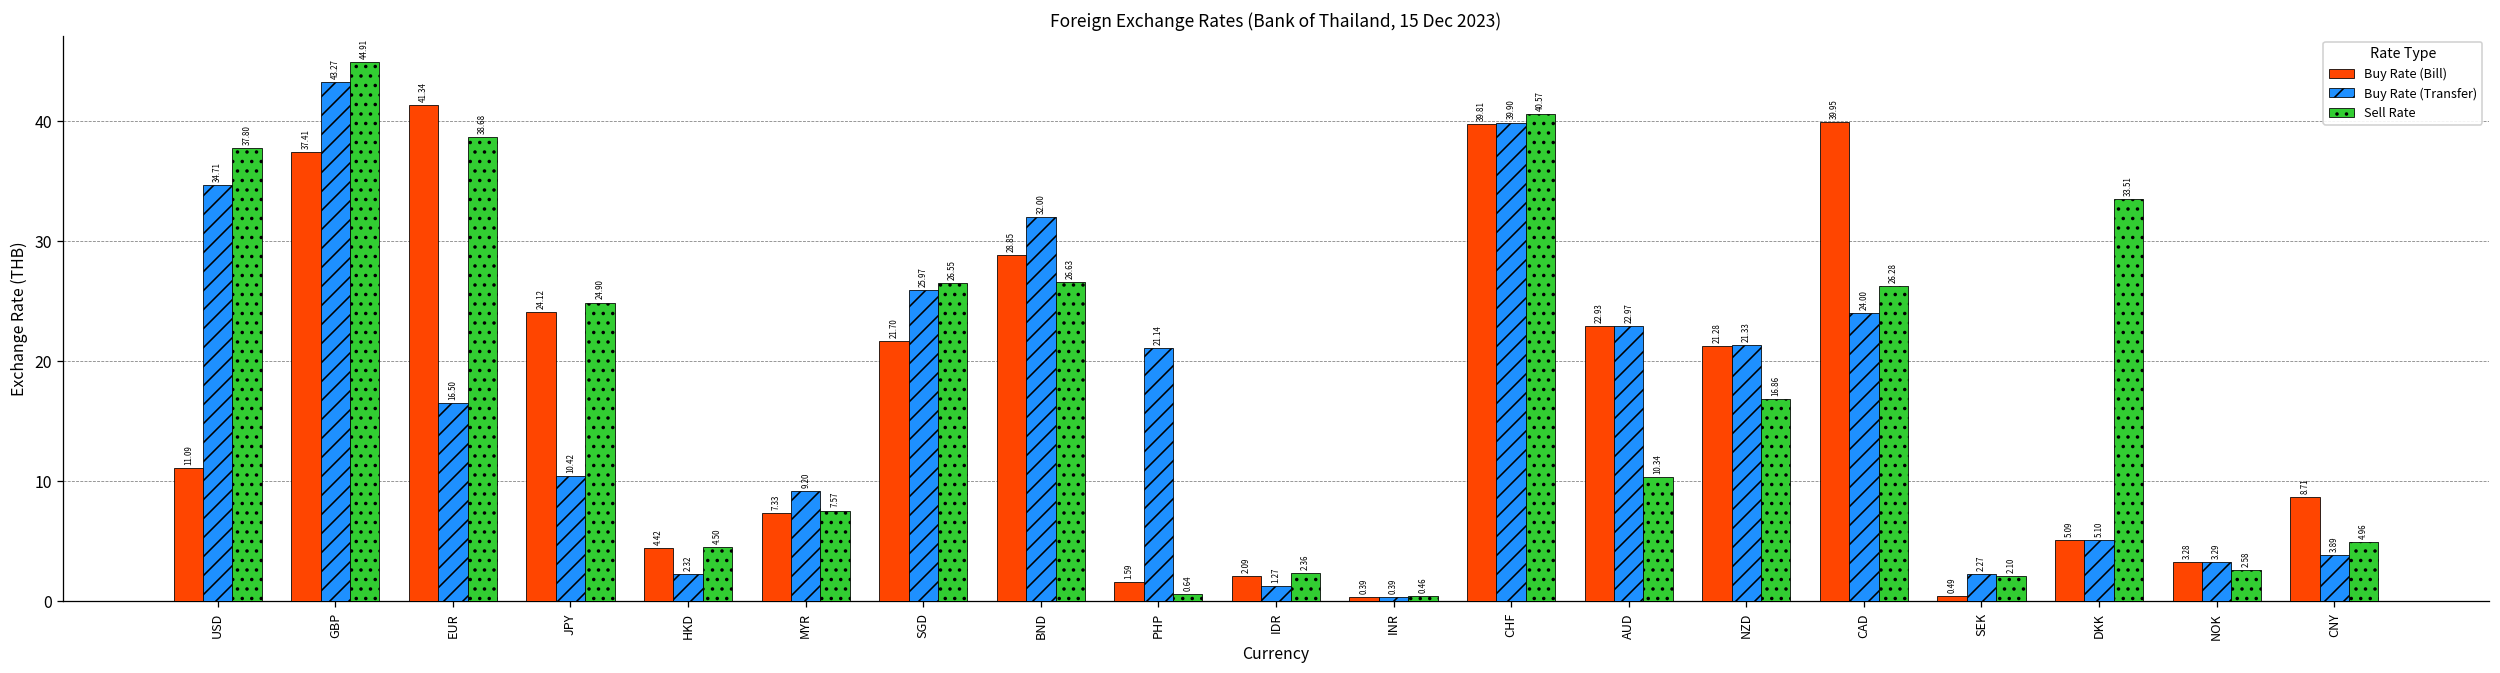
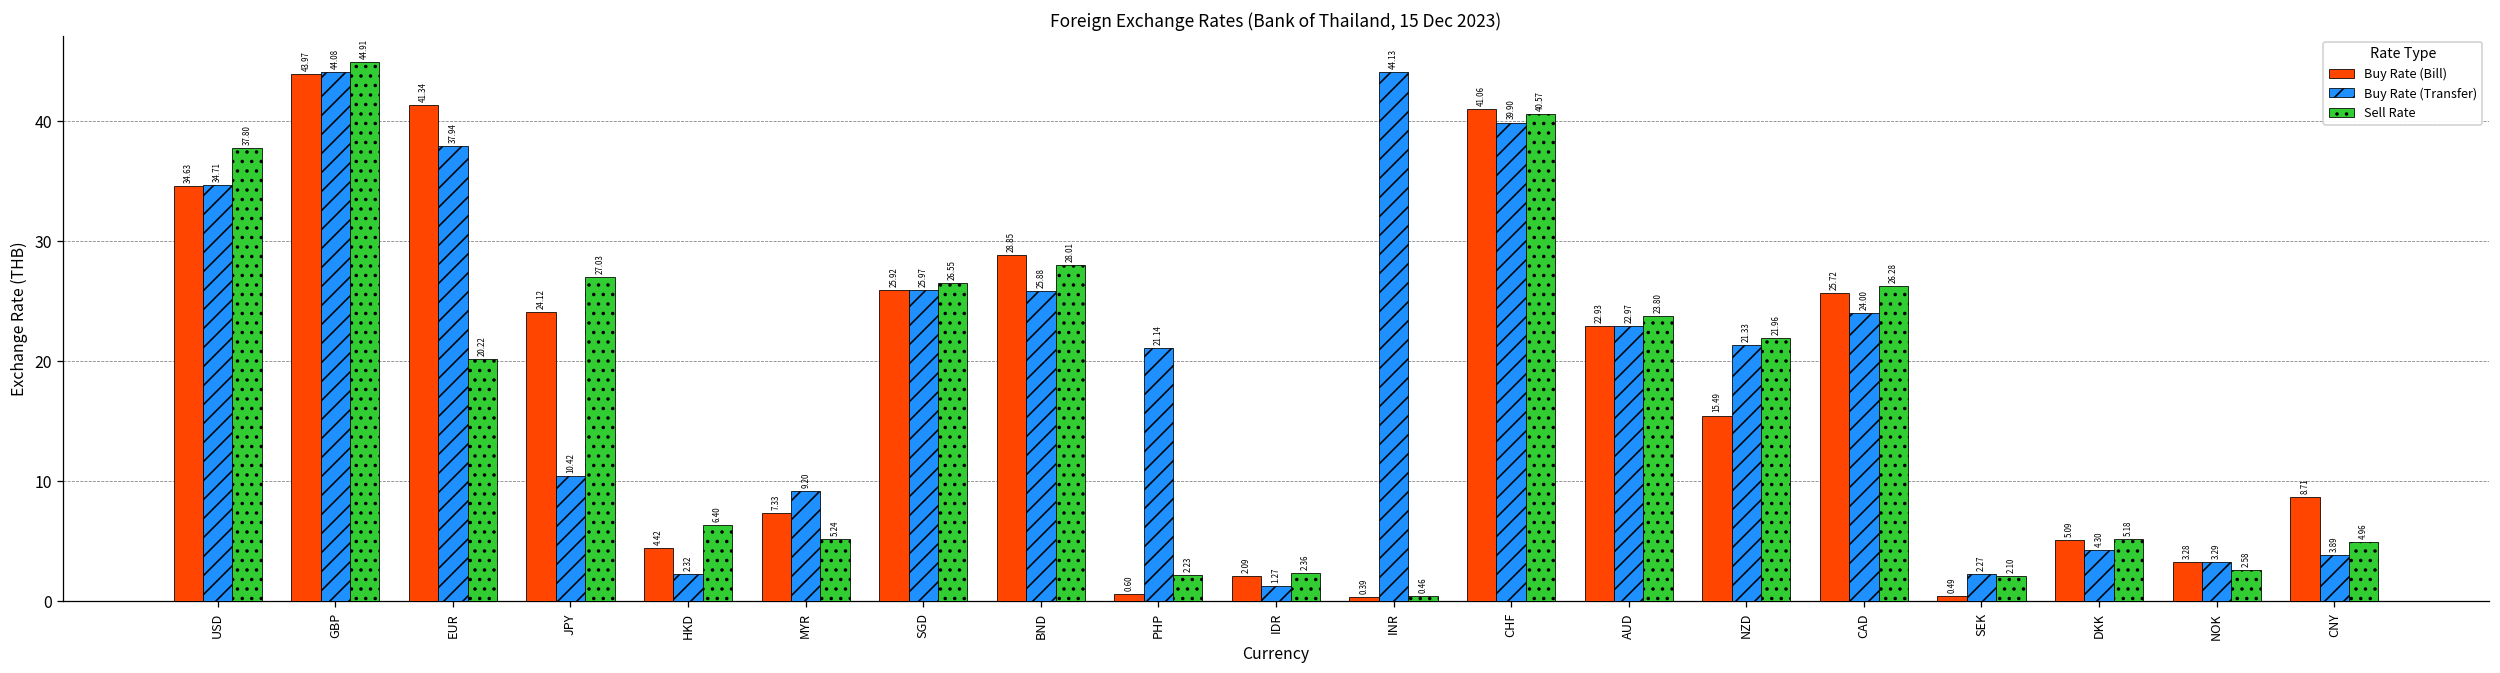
  {
    "Buy Rate (Bill)": {
-     "USD": 11.09,
-     "GBP": 37.41,
+     "USD": 34.63,
+     "GBP": 43.97,
      "EUR": 41.34,
      "JPY": 24.12,
      "HKD": 4.42,
      "MYR": 7.33,
-     "SGD": 21.70,
+     "SGD": 25.92,
      "BND": 28.85,
-     "PHP": 1.59,
+     "PHP": 0.60,
      "IDR": 2.09,
      "INR": 0.39,
-     "CHF": 39.81,
+     "CHF": 41.06,
      "AUD": 22.93,
-     "NZD": 21.28,
-     "CAD": 39.95,
+     "NZD": 15.49,
+     "CAD": 25.72,
      "SEK": 0.49,
      "DKK": 5.09,
      "NOK": 3.28,
      "CNY": 8.71
    },
    "Buy Rate (Transfer)": {
      "USD": 34.71,
-     "GBP": 43.27,
-     "EUR": 16.50,
+     "GBP": 44.08,
+     "EUR": 37.94,
      "JPY": 10.42,
      "HKD": 2.32,
      "MYR": 9.20,
      "SGD": 25.97,
-     "BND": 32.00,
+     "BND": 25.88,
      "PHP": 21.14,
      "IDR": 1.27,
-     "INR": 0.39,
+     "INR": 44.13,
      "CHF": 39.90,
      "AUD": 22.97,
      "NZD": 21.33,
      "CAD": 24.00,
      "SEK": 2.27,
-     "DKK": 5.10,
+     "DKK": 4.30,
      "NOK": 3.29,
      "CNY": 3.89
    },
    "Sell Rate": {
      "USD": 37.80,
      "GBP": 44.91,
-     "EUR": 38.68,
-     "JPY": 24.90,
-     "HKD": 4.50,
-     "MYR": 7.57,
+     "EUR": 20.22,
+     "JPY": 27.03,
+     "HKD": 6.40,
+     "MYR": 5.24,
      "SGD": 26.55,
-     "BND": 26.63,
-     "PHP": 0.64,
+     "BND": 28.01,
+     "PHP": 2.23,
      "IDR": 2.36,
      "INR": 0.46,
      "CHF": 40.57,
-     "AUD": 10.34,
-     "NZD": 16.86,
+     "AUD": 23.80,
+     "NZD": 21.96,
      "CAD": 26.28,
      "SEK": 2.10,
-     "DKK": 33.51,
+     "DKK": 5.18,
      "NOK": 2.58,
      "CNY": 4.96
    }
  }
